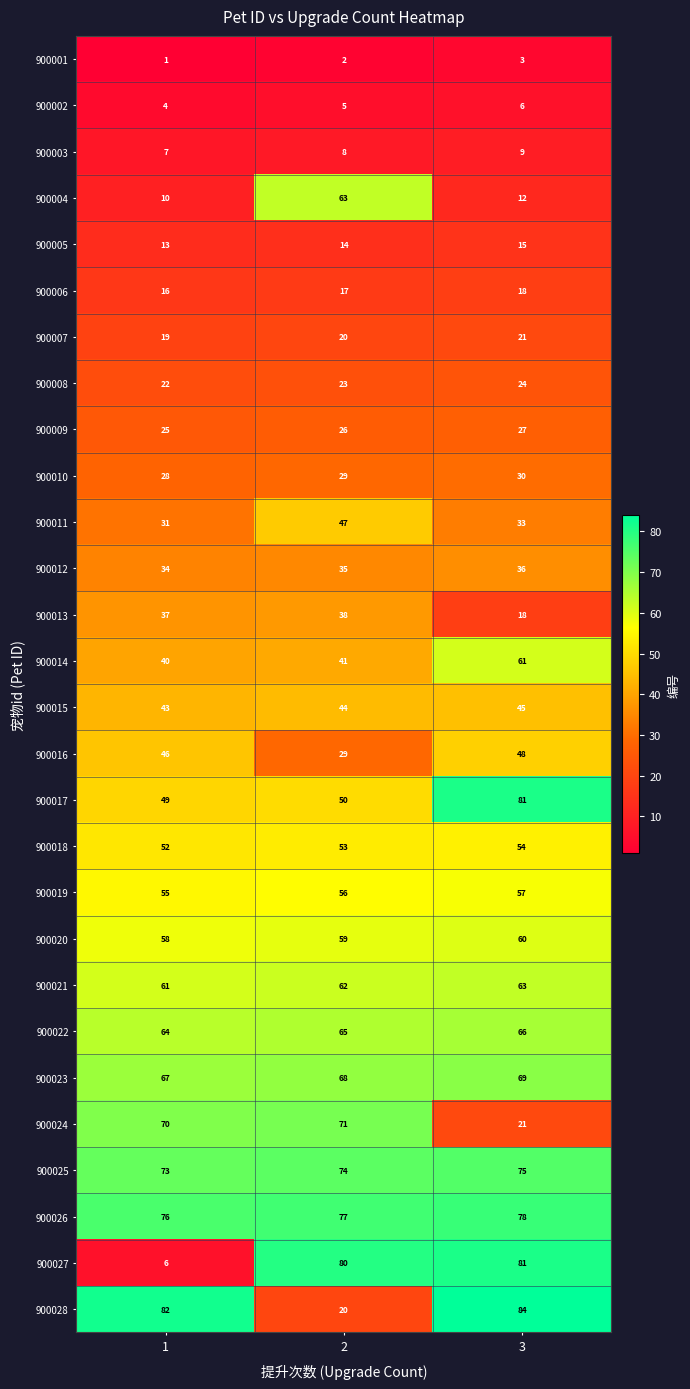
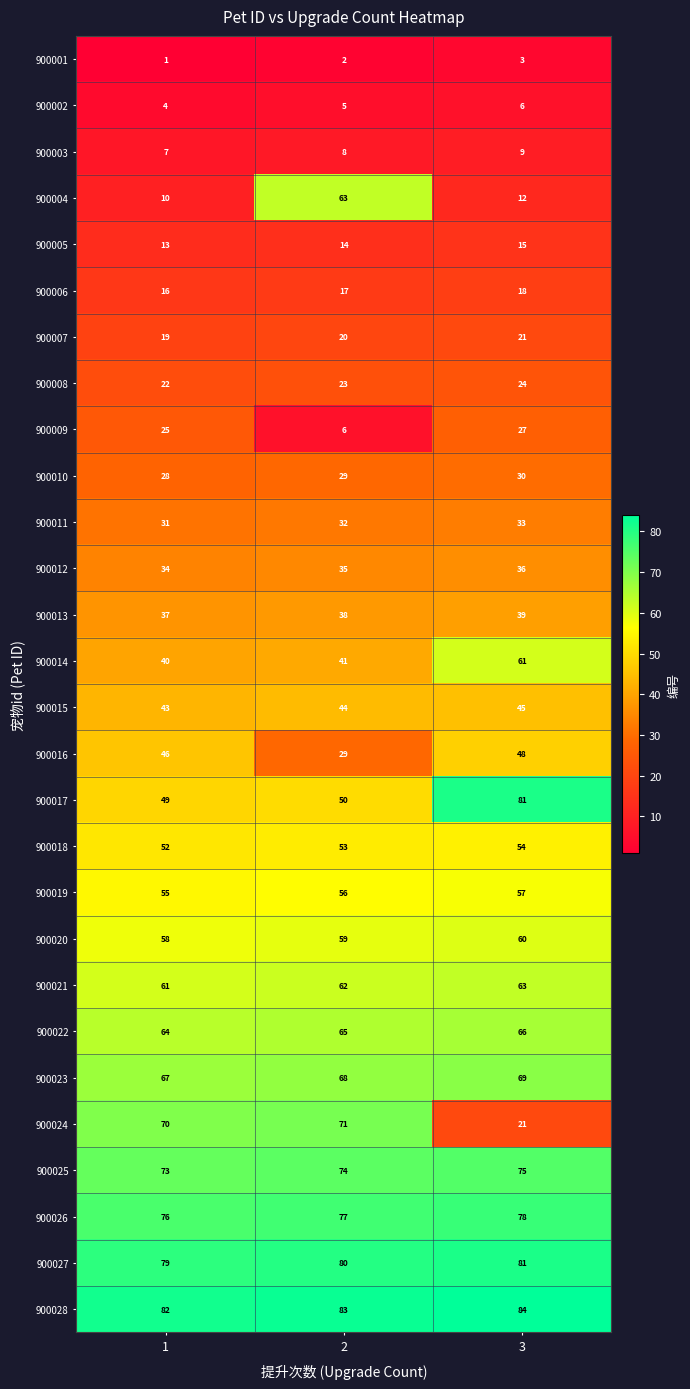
  {
    "900001": {
      "1": 1,
      "2": 2,
      "3": 3
    },
    "900002": {
      "1": 4,
      "2": 5,
      "3": 6
    },
    "900003": {
      "1": 7,
      "2": 8,
      "3": 9
    },
    "900004": {
      "1": 10,
      "2": 63,
      "3": 12
    },
    "900005": {
      "1": 13,
      "2": 14,
      "3": 15
    },
    "900006": {
      "1": 16,
      "2": 17,
      "3": 18
    },
    "900007": {
      "1": 19,
      "2": 20,
      "3": 21
    },
    "900008": {
      "1": 22,
      "2": 23,
      "3": 24
    },
    "900009": {
      "1": 25,
-     "2": 26,
+     "2": 6,
      "3": 27
    },
    "900010": {
      "1": 28,
      "2": 29,
      "3": 30
    },
    "900011": {
      "1": 31,
-     "2": 47,
+     "2": 32,
      "3": 33
    },
    "900012": {
      "1": 34,
      "2": 35,
      "3": 36
    },
    "900013": {
      "1": 37,
      "2": 38,
-     "3": 18
+     "3": 39
    },
    "900014": {
      "1": 40,
      "2": 41,
      "3": 61
    },
    "900015": {
      "1": 43,
      "2": 44,
      "3": 45
    },
    "900016": {
      "1": 46,
      "2": 29,
      "3": 48
    },
    "900017": {
      "1": 49,
      "2": 50,
      "3": 81
    },
    "900018": {
      "1": 52,
      "2": 53,
      "3": 54
    },
    "900019": {
      "1": 55,
      "2": 56,
      "3": 57
    },
    "900020": {
      "1": 58,
      "2": 59,
      "3": 60
    },
    "900021": {
      "1": 61,
      "2": 62,
      "3": 63
    },
    "900022": {
      "1": 64,
      "2": 65,
      "3": 66
    },
    "900023": {
      "1": 67,
      "2": 68,
      "3": 69
    },
    "900024": {
      "1": 70,
      "2": 71,
      "3": 21
    },
    "900025": {
      "1": 73,
      "2": 74,
      "3": 75
    },
    "900026": {
      "1": 76,
      "2": 77,
      "3": 78
    },
    "900027": {
-     "1": 6,
+     "1": 79,
      "2": 80,
      "3": 81
    },
    "900028": {
      "1": 82,
-     "2": 20,
+     "2": 83,
      "3": 84
    }
  }
